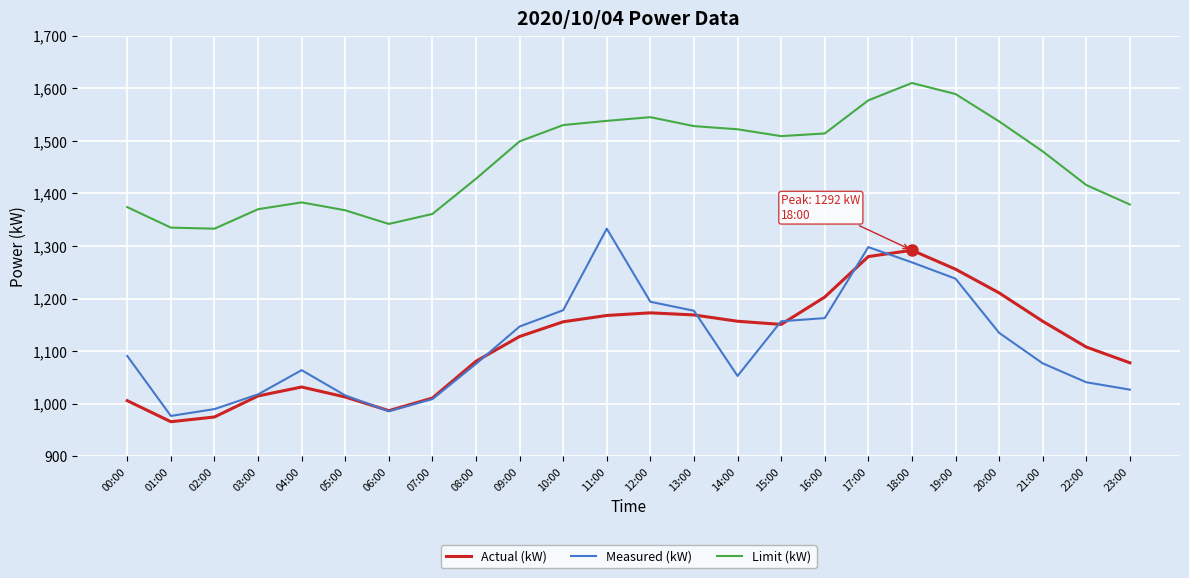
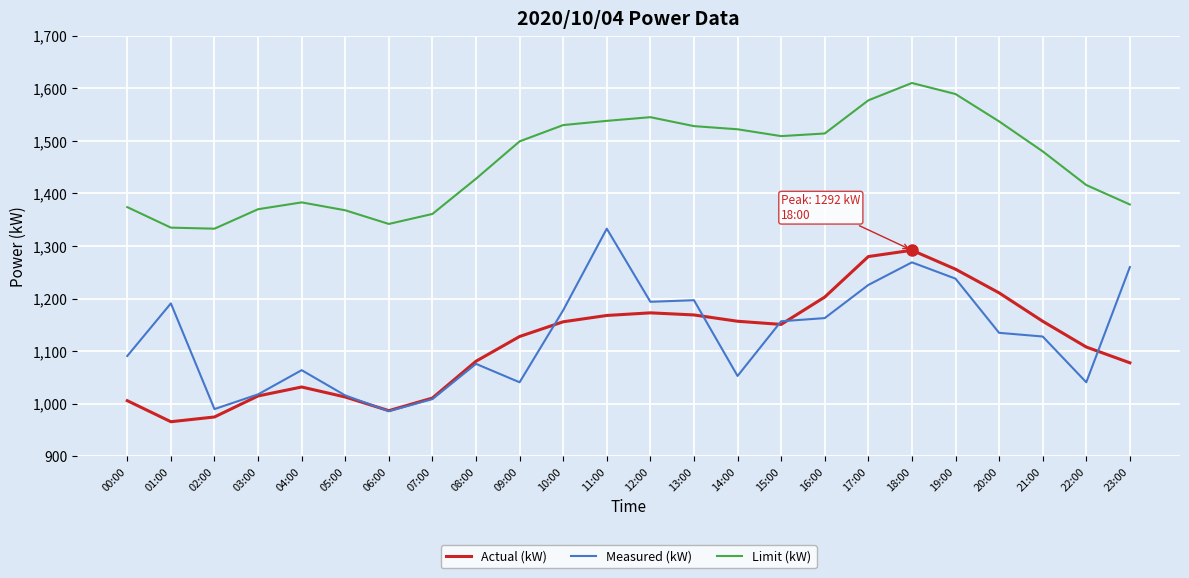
  {
    "Measured (kW)": {
      "00:00": "1,090",
-     "01:00": "980",
+     "01:00": "1,190",
      "02:00": "990",
      "04:00": "1,060",
      "08:00": "1,080",
-     "09:00": "1,150",
+     "09:00": "1,040",
      "10:00": "1,180",
      "11:00": "1,330",
      "12:00": "1,190",
-     "13:00": "1,180",
+     "13:00": "1,200",
      "14:00": "1,050",
      "15:00": "1,160",
      "16:00": "1,160",
-     "17:00": "1,300",
+     "17:00": "1,230",
      "18:00": "1,270",
      "19:00": "1,240",
      "20:00": "1,140",
-     "21:00": "1,080",
+     "21:00": "1,130",
      "22:00": "1,040",
-     "23:00": "1,030"
+     "23:00": "1,260"
    },
    "Limit (kW)": {
      "00:00": "1,370",
      "01:00": "1,340",
      "02:00": "1,330",
      "03:00": "1,370",
      "04:00": "1,380",
      "05:00": "1,370",
      "06:00": "1,340",
      "07:00": "1,360",
      "08:00": "1,430",
      "09:00": "1,500",
      "10:00": "1,530",
      "11:00": "1,540",
      "12:00": "1,550",
      "13:00": "1,530",
      "14:00": "1,520",
      "15:00": "1,510",
      "16:00": "1,510",
      "17:00": "1,580",
      "18:00": "1,610",
      "19:00": "1,590",
      "20:00": "1,540",
      "21:00": "1,480",
      "22:00": "1,420",
      "23:00": "1,380"
    }
  }
